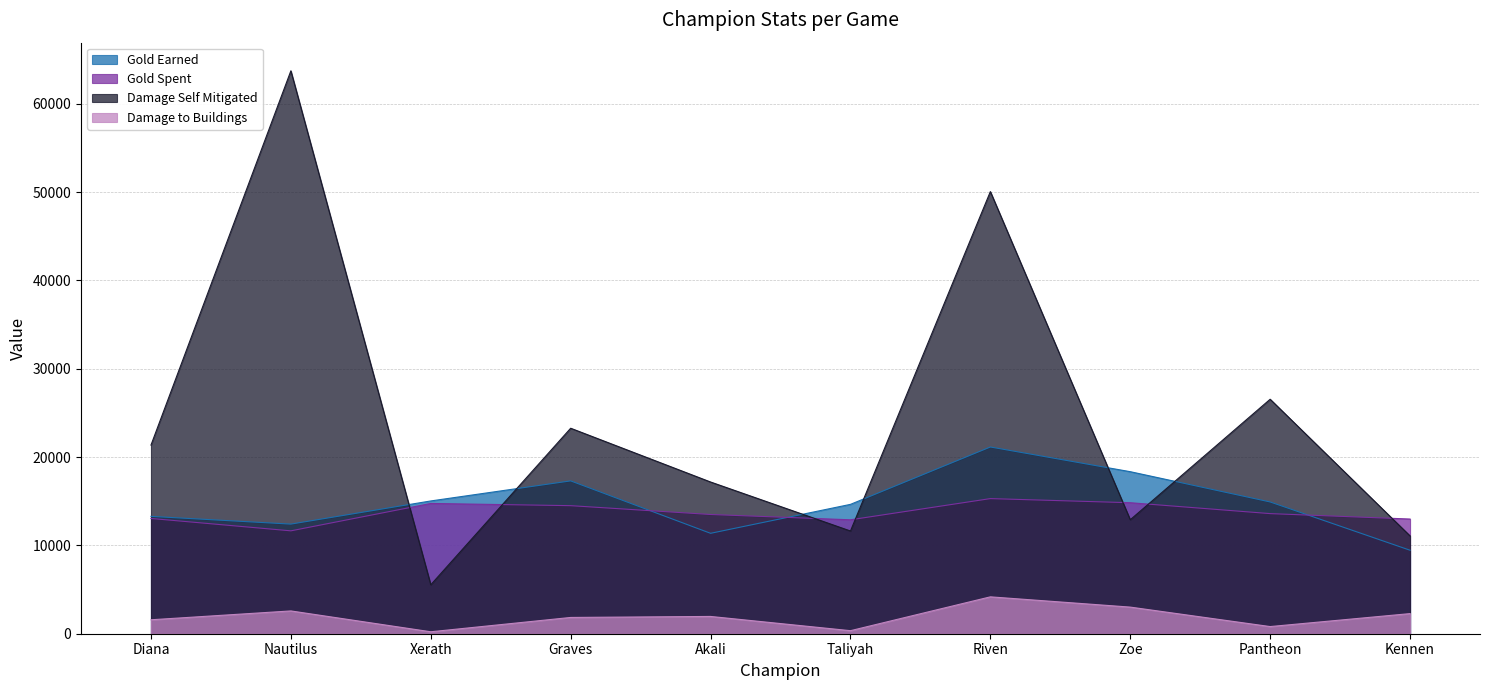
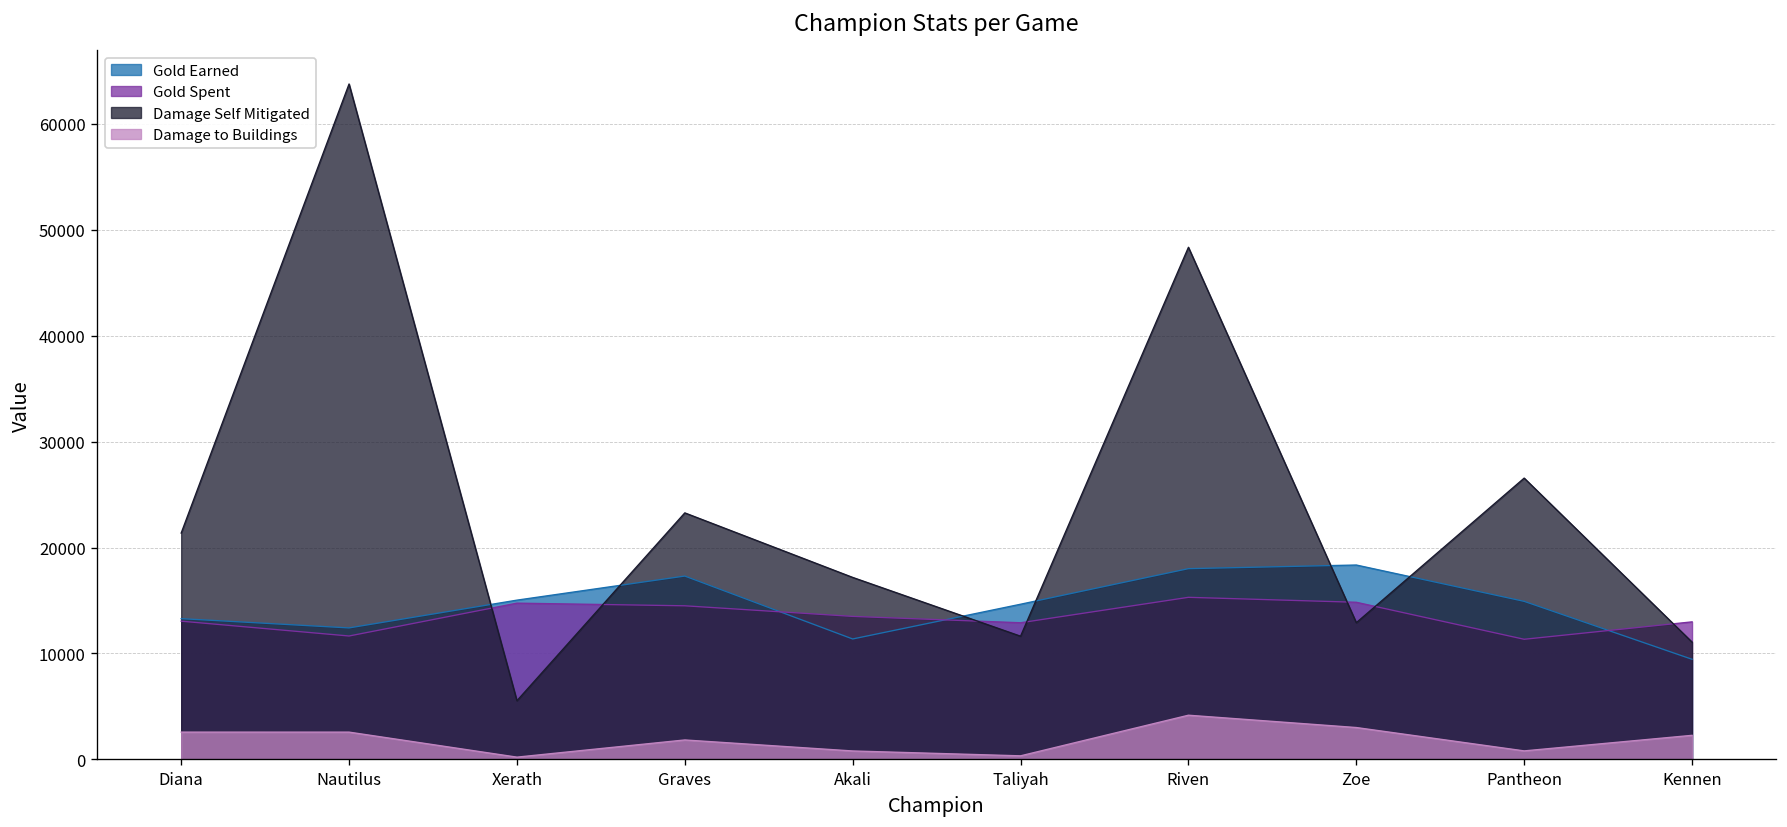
  {
    "Gold Earned": {
      "Nautilus": 12000,
      "Xerath": 15000,
      "Graves": 17000,
      "Akali": 11000,
      "Taliyah": 15000,
-     "Riven": 21000,
+     "Riven": 18000,
      "Zoe": 18000,
      "Pantheon": 15000,
      "Kennen": 9000
    },
    "Gold Spent": {
      "Nautilus": 12000,
      "Xerath": 15000,
      "Graves": 15000,
      "Akali": 14000,
      "Taliyah": 13000,
      "Riven": 15000,
      "Zoe": 15000,
-     "Pantheon": 14000,
+     "Pantheon": 11000,
      "Kennen": 13000
    },
    "Damage Self Mitigated": {
      "Diana": 21000,
      "Nautilus": 64000,
      "Xerath": 6000,
      "Graves": 23000,
      "Akali": 17000,
      "Taliyah": 12000,
-     "Riven": 50000,
+     "Riven": 48000,
      "Zoe": 13000,
      "Pantheon": 27000,
      "Kennen": 11000
    },
    "Damage to Buildings": {
-     "Diana": 2000,
+     "Diana": 3000,
      "Nautilus": 3000,
      "Xerath": 0,
      "Graves": 2000,
-     "Akali": 2000,
+     "Akali": 1000,
      "Taliyah": 0,
      "Riven": 4000,
      "Zoe": 3000,
      "Pantheon": 1000,
      "Kennen": 2000
    }
  }
